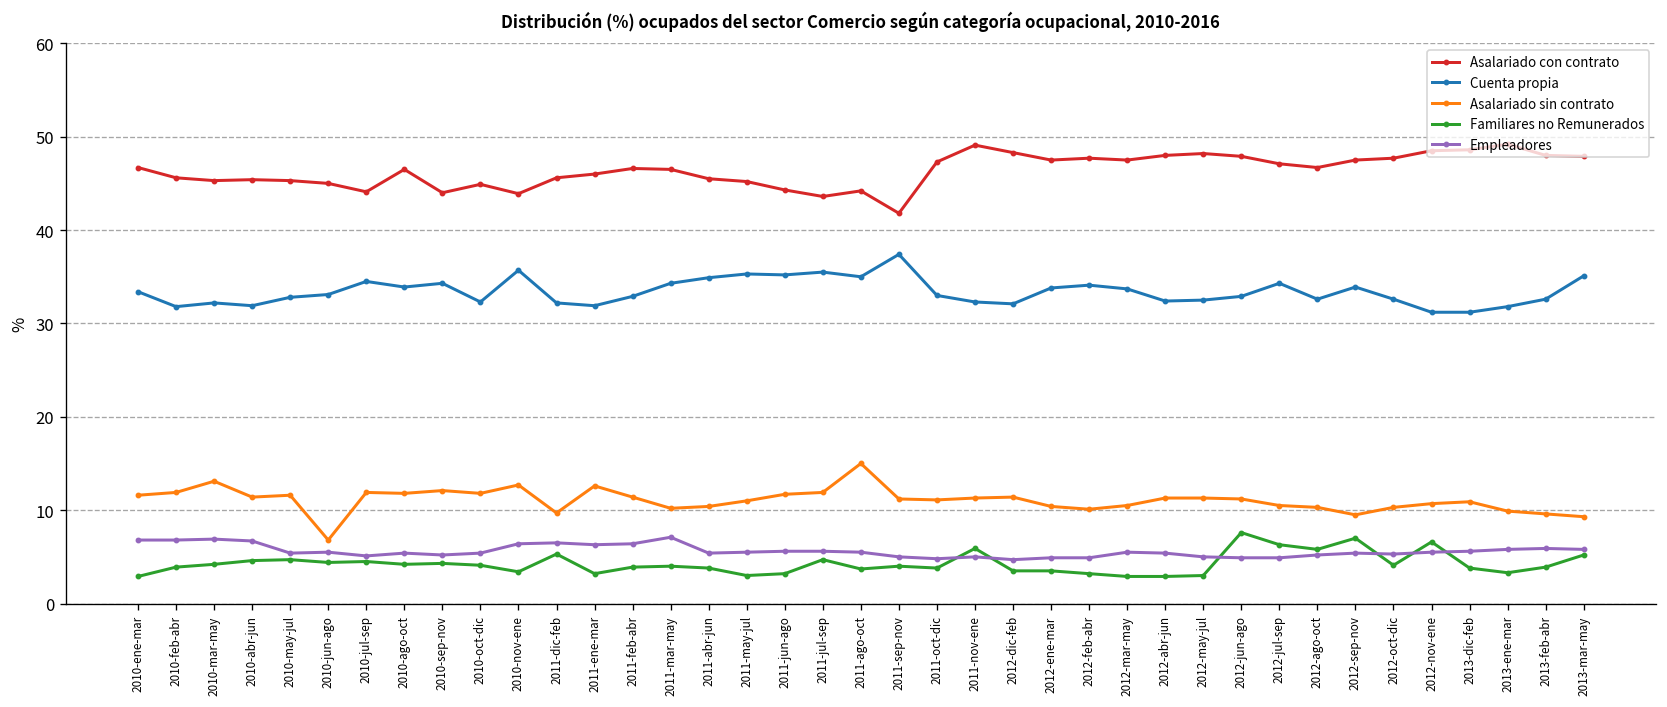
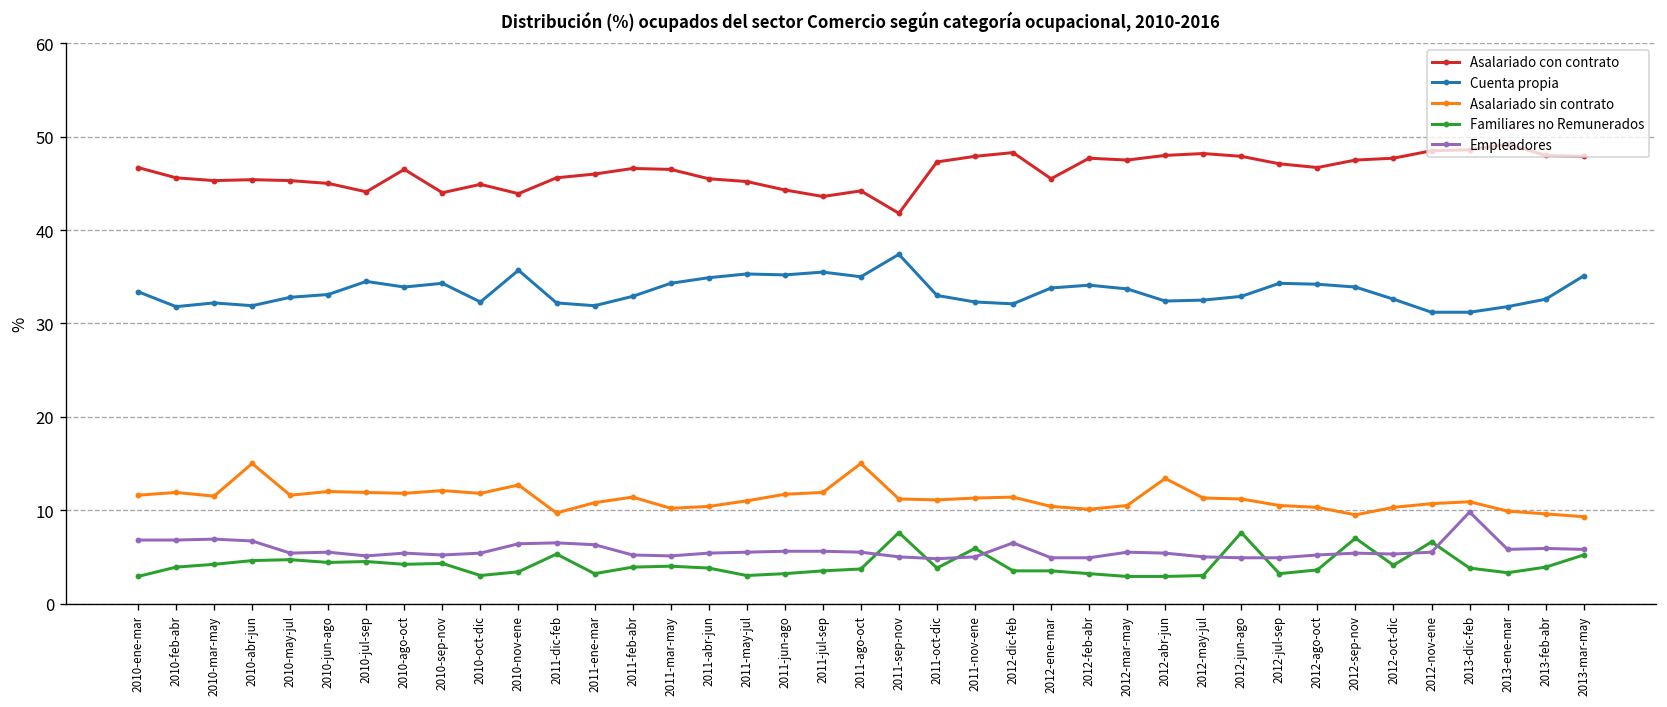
  {
    "Asalariado con contrato": {
      "2010-ene-mar": 47,
      "2010-feb-abr": 46,
      "2010-mar-may": 45,
      "2010-abr-jun": 45,
      "2010-may-jul": 45,
      "2010-jun-ago": 45,
      "2010-jul-sep": 44,
      "2010-ago-oct": 47,
      "2010-sep-nov": 44,
      "2010-oct-dic": 45,
      "2010-nov-ene": 44,
      "2011-dic-feb": 46,
      "2011-ene-mar": 46,
      "2011-feb-abr": 47,
      "2011-mar-may": 47,
      "2011-abr-jun": 46,
      "2011-may-jul": 45,
      "2011-jun-ago": 44,
      "2011-jul-sep": 44,
      "2011-ago-oct": 44,
      "2011-sep-nov": 42,
      "2011-oct-dic": 47,
-     "2011-nov-ene": 49,
+     "2011-nov-ene": 48,
      "2012-dic-feb": 48,
-     "2012-ene-mar": 48,
+     "2012-ene-mar": 46,
      "2012-feb-abr": 48,
      "2012-mar-may": 48,
      "2012-abr-jun": 48,
      "2012-may-jul": 48,
      "2012-jun-ago": 48,
      "2012-jul-sep": 47,
      "2012-ago-oct": 47,
      "2012-sep-nov": 48,
      "2012-oct-dic": 48,
      "2012-nov-ene": 49,
      "2013-dic-feb": 49,
      "2013-feb-abr": 48,
      "2013-mar-may": 48
    },
    "Cuenta propia": {
      "2010-ene-mar": 33,
      "2010-feb-abr": 32,
      "2010-mar-may": 32,
      "2010-abr-jun": 32,
      "2010-may-jul": 33,
      "2010-jun-ago": 33,
      "2010-jul-sep": 35,
      "2010-ago-oct": 34,
      "2010-sep-nov": 34,
      "2010-oct-dic": 32,
      "2010-nov-ene": 36,
      "2011-dic-feb": 32,
      "2011-ene-mar": 32,
      "2011-feb-abr": 33,
      "2011-mar-may": 34,
      "2011-abr-jun": 35,
      "2011-may-jul": 35,
      "2011-jun-ago": 35,
      "2011-jul-sep": 36,
      "2011-ago-oct": 35,
      "2011-sep-nov": 37,
      "2011-oct-dic": 33,
      "2011-nov-ene": 32,
      "2012-dic-feb": 32,
      "2012-ene-mar": 34,
      "2012-feb-abr": 34,
      "2012-mar-may": 34,
      "2012-abr-jun": 32,
      "2012-may-jul": 33,
      "2012-jun-ago": 33,
      "2012-jul-sep": 34,
-     "2012-ago-oct": 33,
+     "2012-ago-oct": 34,
      "2012-sep-nov": 34,
      "2012-oct-dic": 33,
      "2012-nov-ene": 31,
      "2013-dic-feb": 31,
      "2013-ene-mar": 32,
      "2013-feb-abr": 33,
      "2013-mar-may": 35
    },
    "Asalariado sin contrato": {
      "2010-ene-mar": 12,
      "2010-feb-abr": 12,
-     "2010-mar-may": 13,
-     "2010-abr-jun": 11,
+     "2010-mar-may": 12,
+     "2010-abr-jun": 15,
      "2010-may-jul": 12,
-     "2010-jun-ago": 7,
+     "2010-jun-ago": 12,
      "2010-jul-sep": 12,
      "2010-ago-oct": 12,
      "2010-sep-nov": 12,
      "2010-oct-dic": 12,
      "2010-nov-ene": 13,
      "2011-dic-feb": 10,
-     "2011-ene-mar": 13,
+     "2011-ene-mar": 11,
      "2011-feb-abr": 11,
      "2011-mar-may": 10,
      "2011-abr-jun": 10,
      "2011-may-jul": 11,
      "2011-jun-ago": 12,
      "2011-jul-sep": 12,
      "2011-ago-oct": 15,
      "2011-sep-nov": 11,
      "2011-oct-dic": 11,
      "2011-nov-ene": 11,
      "2012-dic-feb": 11,
      "2012-ene-mar": 10,
      "2012-feb-abr": 10,
      "2012-mar-may": 11,
-     "2012-abr-jun": 11,
+     "2012-abr-jun": 13,
      "2012-may-jul": 11,
      "2012-jun-ago": 11,
      "2012-jul-sep": 11,
      "2012-ago-oct": 10,
      "2012-sep-nov": 10,
      "2012-oct-dic": 10,
      "2012-nov-ene": 11,
      "2013-dic-feb": 11,
      "2013-ene-mar": 10,
      "2013-feb-abr": 10,
      "2013-mar-may": 9
    },
    "Familiares no Remunerados": {
      "2010-ene-mar": 3,
      "2010-feb-abr": 4,
      "2010-mar-may": 4,
      "2010-abr-jun": 5,
      "2010-may-jul": 5,
      "2010-jun-ago": 4,
      "2010-jul-sep": 5,
      "2010-ago-oct": 4,
      "2010-sep-nov": 4,
-     "2010-oct-dic": 4,
+     "2010-oct-dic": 3,
      "2010-nov-ene": 3,
      "2011-dic-feb": 5,
      "2011-ene-mar": 3,
      "2011-feb-abr": 4,
      "2011-mar-may": 4,
      "2011-abr-jun": 4,
      "2011-may-jul": 3,
      "2011-jun-ago": 3,
-     "2011-jul-sep": 5,
+     "2011-jul-sep": 4,
      "2011-ago-oct": 4,
-     "2011-sep-nov": 4,
+     "2011-sep-nov": 8,
      "2011-oct-dic": 4,
      "2011-nov-ene": 6,
      "2012-dic-feb": 4,
      "2012-ene-mar": 4,
      "2012-feb-abr": 3,
      "2012-mar-may": 3,
      "2012-abr-jun": 3,
      "2012-may-jul": 3,
      "2012-jun-ago": 8,
-     "2012-jul-sep": 6,
-     "2012-ago-oct": 6,
+     "2012-jul-sep": 3,
+     "2012-ago-oct": 4,
      "2012-sep-nov": 7,
      "2012-oct-dic": 4,
      "2012-nov-ene": 7,
      "2013-dic-feb": 4,
      "2013-ene-mar": 3,
      "2013-feb-abr": 4,
      "2013-mar-may": 5
    },
    "Empleadores": {
      "2010-ene-mar": 7,
      "2010-feb-abr": 7,
      "2010-mar-may": 7,
      "2010-abr-jun": 7,
      "2010-may-jul": 5,
      "2010-jun-ago": 6,
      "2010-jul-sep": 5,
      "2010-ago-oct": 5,
      "2010-sep-nov": 5,
      "2010-oct-dic": 5,
      "2010-nov-ene": 6,
      "2011-dic-feb": 7,
      "2011-ene-mar": 6,
-     "2011-feb-abr": 6,
-     "2011-mar-may": 7,
+     "2011-feb-abr": 5,
+     "2011-mar-may": 5,
      "2011-abr-jun": 5,
      "2011-may-jul": 6,
      "2011-jun-ago": 6,
      "2011-jul-sep": 6,
      "2011-ago-oct": 6,
      "2011-sep-nov": 5,
      "2011-oct-dic": 5,
      "2011-nov-ene": 5,
-     "2012-dic-feb": 5,
+     "2012-dic-feb": 7,
      "2012-ene-mar": 5,
      "2012-feb-abr": 5,
      "2012-mar-may": 6,
      "2012-abr-jun": 5,
      "2012-may-jul": 5,
      "2012-jun-ago": 5,
      "2012-jul-sep": 5,
      "2012-ago-oct": 5,
      "2012-sep-nov": 5,
      "2012-oct-dic": 5,
      "2012-nov-ene": 6,
-     "2013-dic-feb": 6,
+     "2013-dic-feb": 10,
      "2013-ene-mar": 6,
      "2013-feb-abr": 6,
      "2013-mar-may": 6
    }
  }
